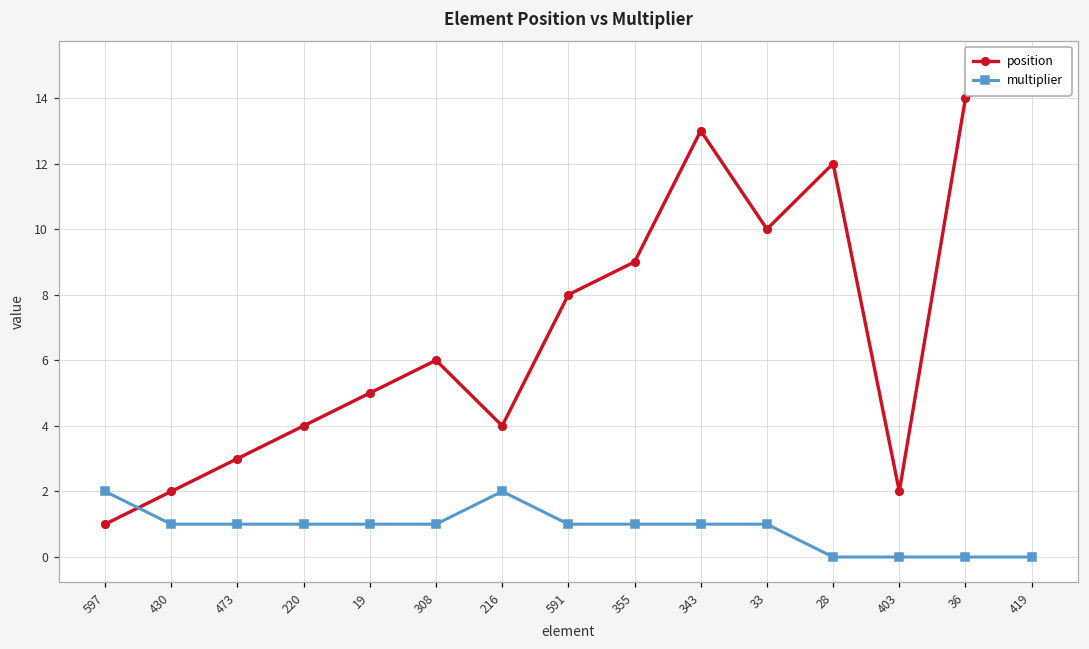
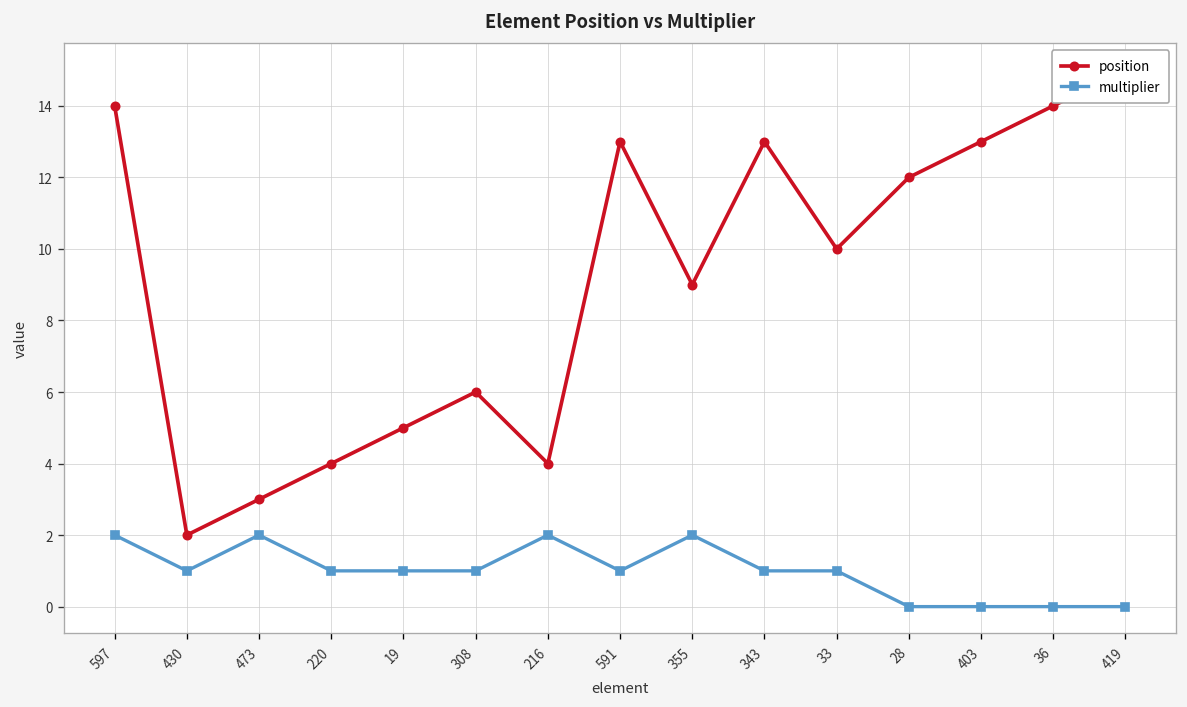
  {
    "position": {
-     "597": 1,
+     "597": 14,
      "430": 2,
      "473": 3,
      "220": 4,
      "19": 5,
      "308": 6,
      "216": 4,
-     "591": 8,
+     "591": 13,
      "355": 9,
      "343": 13,
      "33": 10,
      "28": 12,
-     "403": 2,
+     "403": 13,
      "36": 14
    },
    "multiplier": {
      "597": 2,
      "430": 1,
-     "473": 1,
+     "473": 2,
      "220": 1,
      "19": 1,
      "308": 1,
      "216": 2,
      "591": 1,
-     "355": 1,
+     "355": 2,
      "343": 1,
      "33": 1,
      "28": 0,
      "403": 0,
      "36": 0,
      "419": 0
    }
  }
